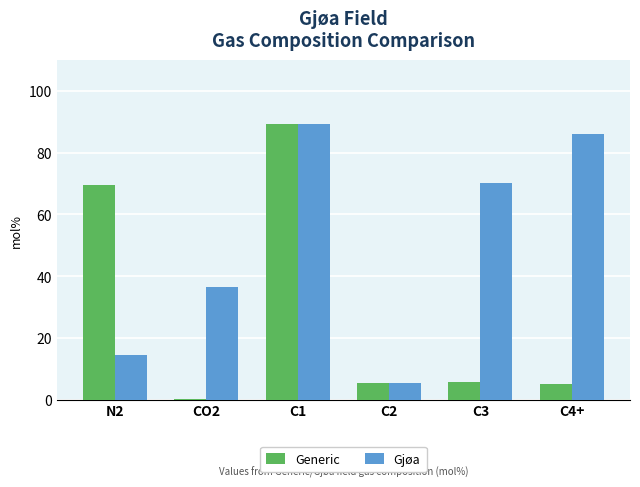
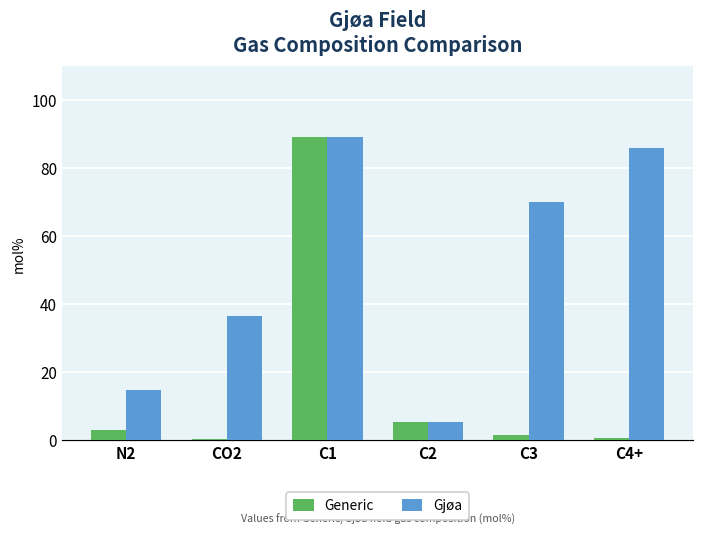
  {
    "Generic": {
-     "N2": 70,
+     "N2": 3,
      "C1": 89,
      "C2": 5,
-     "C3": 6,
-     "C4+": 5
+     "C3": 2,
+     "C4+": 1
    },
    "Gjøa": {
      "N2": 15,
      "CO2": 36,
      "C1": 89,
      "C2": 5,
      "C3": 70,
      "C4+": 86
    }
  }
